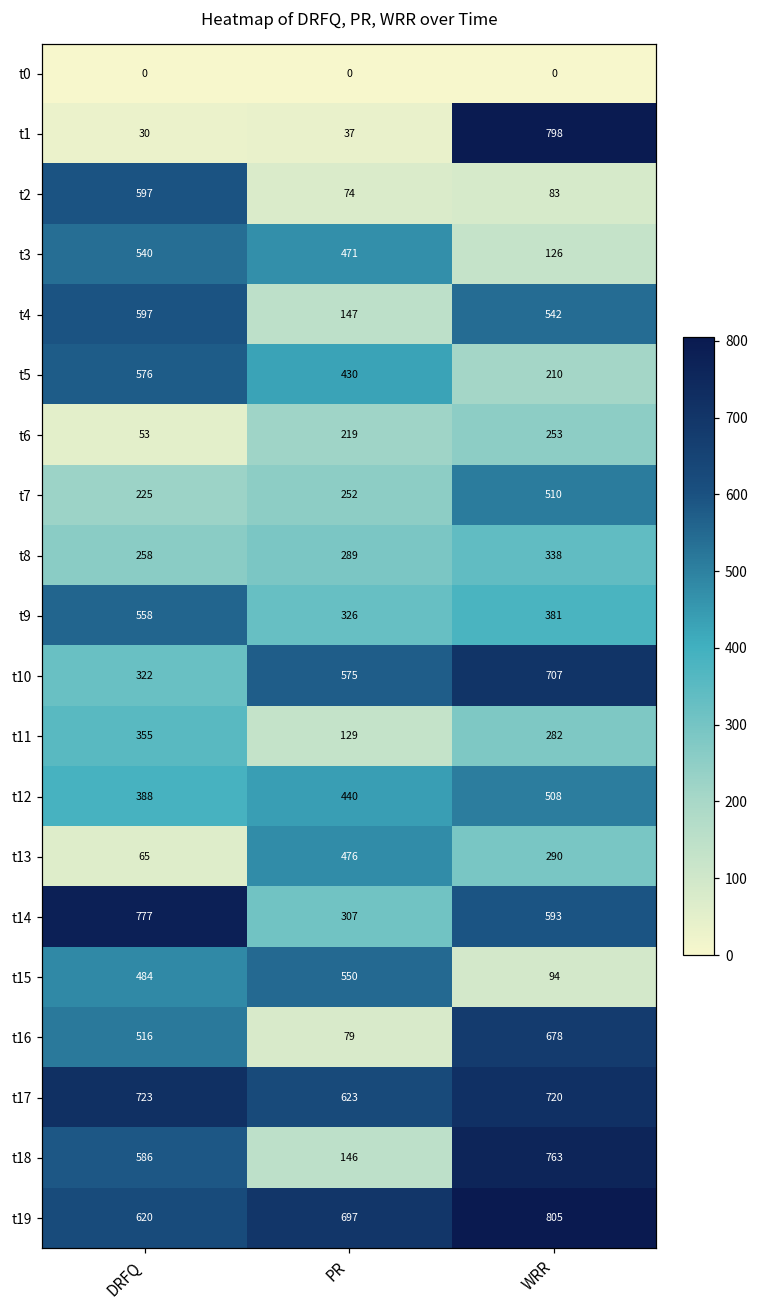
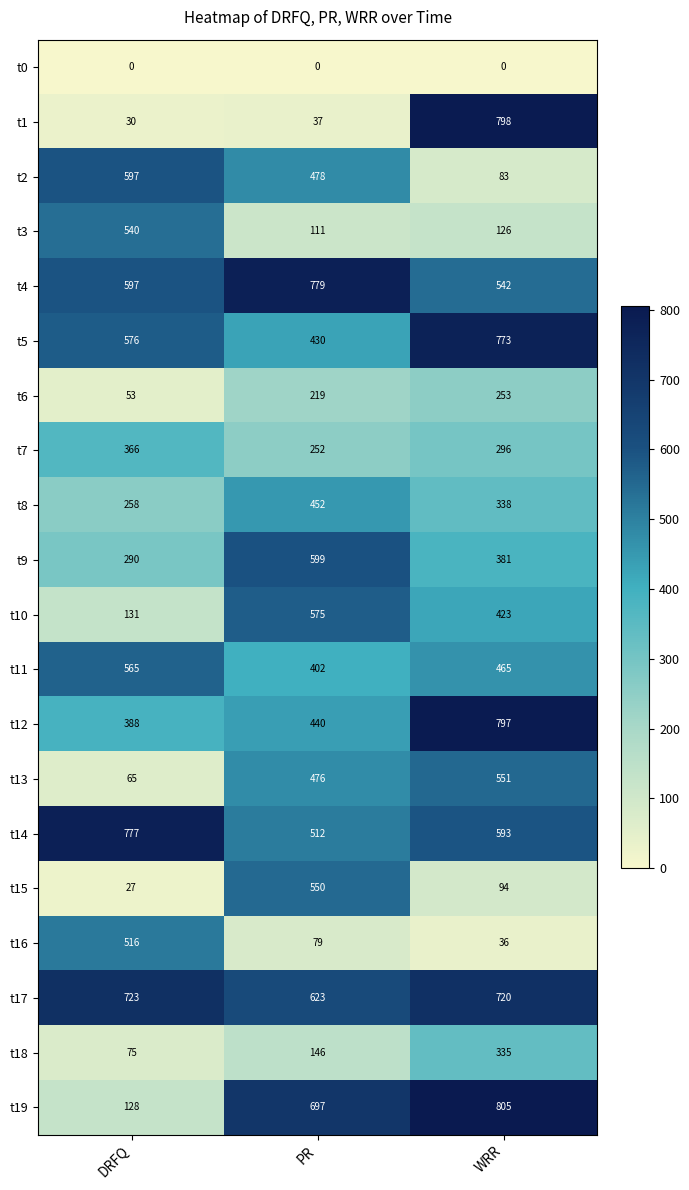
  {
    "t0": {
      "DRFQ": 0,
      "PR": 0,
      "WRR": 0
    },
    "t1": {
      "DRFQ": 30,
      "PR": 37,
      "WRR": 798
    },
    "t2": {
      "DRFQ": 597,
-     "PR": 74,
+     "PR": 478,
      "WRR": 83
    },
    "t3": {
      "DRFQ": 540,
-     "PR": 471,
+     "PR": 111,
      "WRR": 126
    },
    "t4": {
      "DRFQ": 597,
-     "PR": 147,
+     "PR": 779,
      "WRR": 542
    },
    "t5": {
      "DRFQ": 576,
      "PR": 430,
-     "WRR": 210
+     "WRR": 773
    },
    "t6": {
      "DRFQ": 53,
      "PR": 219,
      "WRR": 253
    },
    "t7": {
-     "DRFQ": 225,
+     "DRFQ": 366,
      "PR": 252,
-     "WRR": 510
+     "WRR": 296
    },
    "t8": {
      "DRFQ": 258,
-     "PR": 289,
+     "PR": 452,
      "WRR": 338
    },
    "t9": {
-     "DRFQ": 558,
-     "PR": 326,
+     "DRFQ": 290,
+     "PR": 599,
      "WRR": 381
    },
    "t10": {
-     "DRFQ": 322,
+     "DRFQ": 131,
      "PR": 575,
-     "WRR": 707
+     "WRR": 423
    },
    "t11": {
-     "DRFQ": 355,
-     "PR": 129,
-     "WRR": 282
+     "DRFQ": 565,
+     "PR": 402,
+     "WRR": 465
    },
    "t12": {
      "DRFQ": 388,
      "PR": 440,
-     "WRR": 508
+     "WRR": 797
    },
    "t13": {
      "DRFQ": 65,
      "PR": 476,
-     "WRR": 290
+     "WRR": 551
    },
    "t14": {
      "DRFQ": 777,
-     "PR": 307,
+     "PR": 512,
      "WRR": 593
    },
    "t15": {
-     "DRFQ": 484,
+     "DRFQ": 27,
      "PR": 550,
      "WRR": 94
    },
    "t16": {
      "DRFQ": 516,
      "PR": 79,
-     "WRR": 678
+     "WRR": 36
    },
    "t17": {
      "DRFQ": 723,
      "PR": 623,
      "WRR": 720
    },
    "t18": {
-     "DRFQ": 586,
+     "DRFQ": 75,
      "PR": 146,
-     "WRR": 763
+     "WRR": 335
    },
    "t19": {
-     "DRFQ": 620,
+     "DRFQ": 128,
      "PR": 697,
      "WRR": 805
    }
  }
